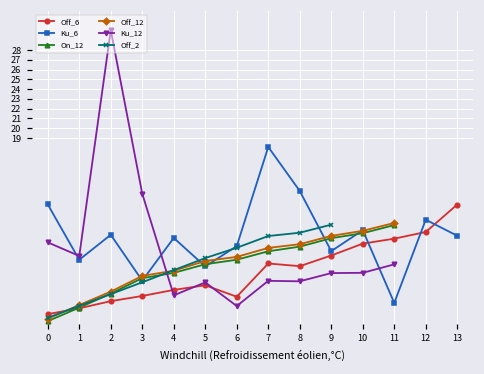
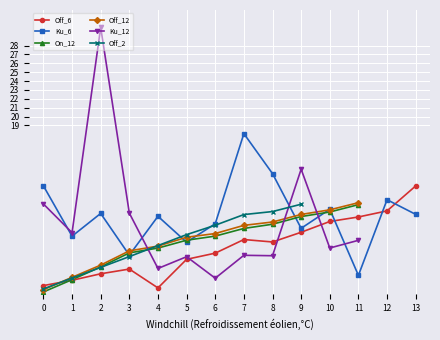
  {
    "Off_6": {
      "0": 1,
      "2": 2,
      "3": 3,
-     "4": 3,
+     "4": 1,
      "5": 4,
-     "6": 3,
+     "6": 5,
      "7": 6,
      "8": 6,
      "9": 7,
      "10": 8,
      "11": 9,
      "12": 9,
      "13": 12
    },
    "Ku_6": {
      "0": 12,
      "1": 7,
      "2": 9,
      "4": 9,
      "7": 18,
      "8": 14,
      "9": 7,
      "11": 2,
      "12": 11,
      "13": 9
    },
    "On_12": {
      "6": 7,
      "7": 7
    },
    "Off_12": {
      "5": 6,
      "6": 7,
      "7": 8
    },
    "Ku_12": {
-     "0": 8,
+     "0": 10,
      "1": 7,
-     "3": 13,
+     "3": 9,
      "4": 3,
      "5": 4,
      "6": 2,
      "7": 4,
      "8": 4,
-     "9": 5,
+     "9": 14,
      "10": 5,
      "11": 6
    },
    "Off_2": {
      "5": 7,
      "7": 9,
      "8": 9,
      "9": 10
    }
  }
